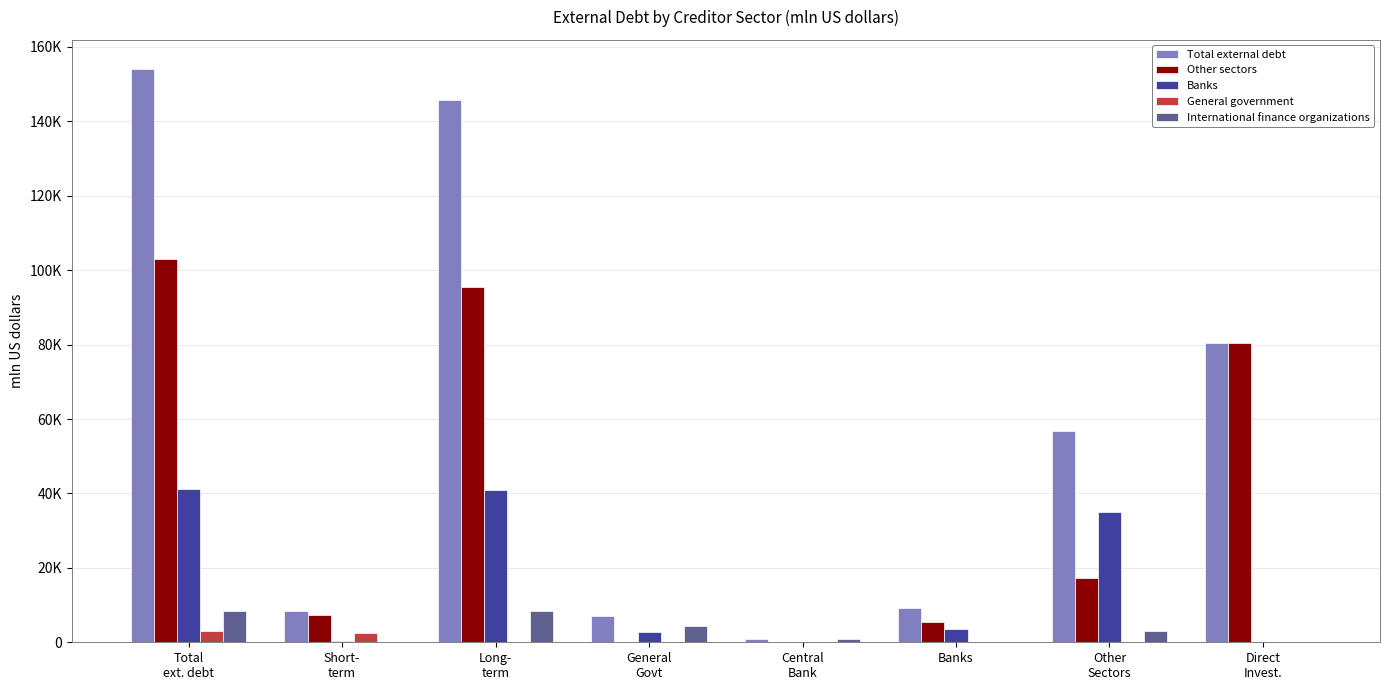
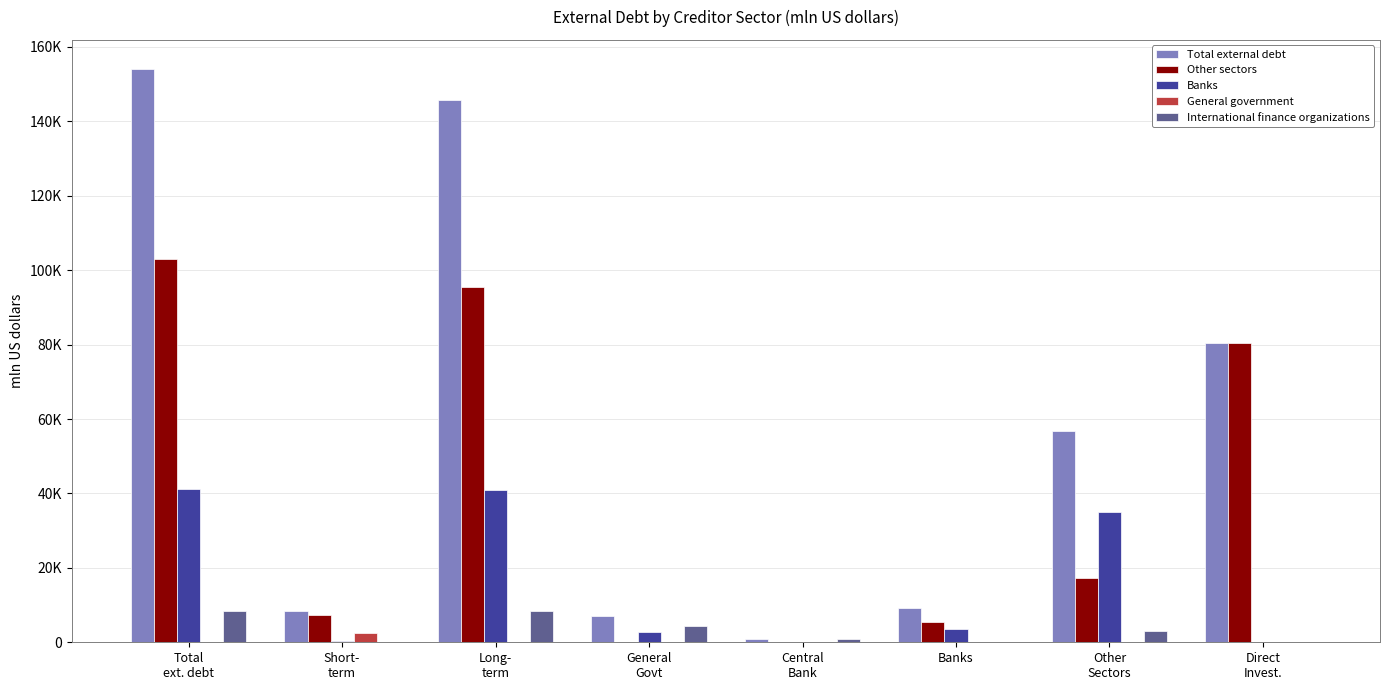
  {
    "Total external debt": {
      "Total ext. debt": 154000,
      "Short- term": 8000,
      "Long- term": 146000,
      "General Govt": 7000,
      "Central Bank": 1000,
      "Banks": 9000,
      "Other Sectors": 57000,
      "Direct Invest.": 80000
    },
    "Other sectors": {
      "Total ext. debt": 103000,
      "Short- term": 7000,
      "Long- term": 95000,
      "Banks": 5000,
      "Other Sectors": 17000,
      "Direct Invest.": 80000
    },
    "General government": {
-     "Total ext. debt": 3000,
+     "Total ext. debt": 0,
      "Short- term": 3000,
      "Long- term": 0,
      "General Govt": 0,
      "Central Bank": 0,
      "Other Sectors": 0,
      "Direct Invest.": 0
    }
  }
